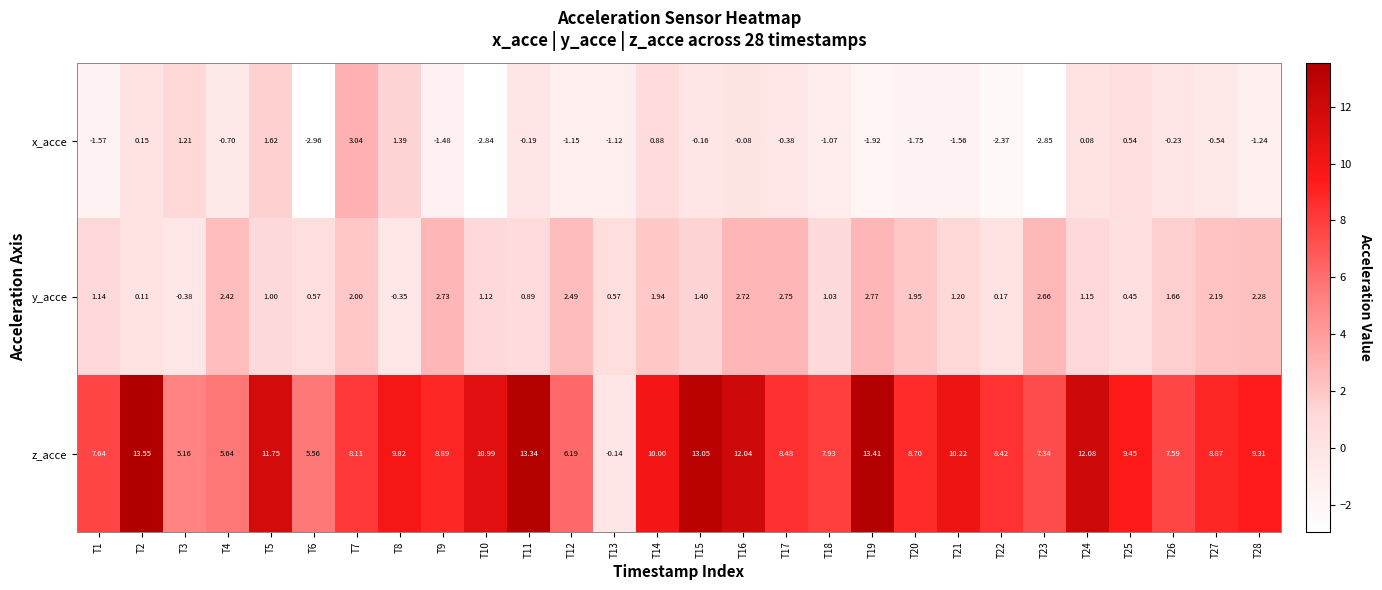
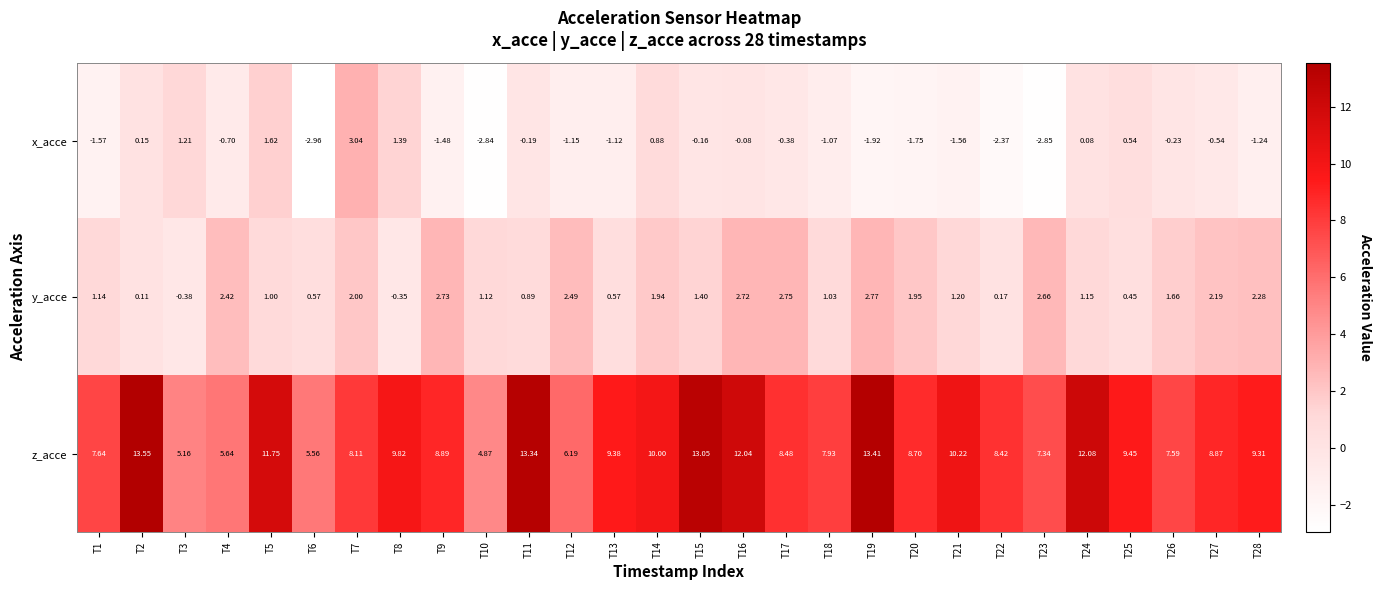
  {
    "x_acce": {
      "T1": -1.57,
      "T2": 0.15,
      "T3": 1.21,
      "T4": -0.70,
      "T5": 1.62,
      "T6": -2.96,
      "T7": 3.04,
      "T8": 1.39,
      "T9": -1.48,
      "T10": -2.84,
      "T11": -0.19,
      "T12": -1.15,
      "T13": -1.12,
      "T14": 0.88,
      "T15": -0.16,
      "T16": -0.08,
      "T17": -0.38,
      "T18": -1.07,
      "T19": -1.92,
      "T20": -1.75,
      "T21": -1.56,
      "T22": -2.37,
      "T23": -2.85,
      "T24": 0.08,
      "T25": 0.54,
      "T26": -0.23,
      "T27": -0.54,
      "T28": -1.24
    },
    "y_acce": {
      "T1": 1.14,
      "T2": 0.11,
      "T3": -0.38,
      "T4": 2.42,
      "T5": 1.00,
      "T6": 0.57,
      "T7": 2.00,
      "T8": -0.35,
      "T9": 2.73,
      "T10": 1.12,
      "T11": 0.89,
      "T12": 2.49,
      "T13": 0.57,
      "T14": 1.94,
      "T15": 1.40,
      "T16": 2.72,
      "T17": 2.75,
      "T18": 1.03,
      "T19": 2.77,
      "T20": 1.95,
      "T21": 1.20,
      "T22": 0.17,
      "T23": 2.66,
      "T24": 1.15,
      "T25": 0.45,
      "T26": 1.66,
      "T27": 2.19,
      "T28": 2.28
    },
    "z_acce": {
      "T1": 7.64,
      "T2": 13.55,
      "T3": 5.16,
      "T4": 5.64,
      "T5": 11.75,
      "T6": 5.56,
      "T7": 8.11,
      "T8": 9.82,
      "T9": 8.89,
-     "T10": 10.99,
+     "T10": 4.87,
      "T11": 13.34,
      "T12": 6.19,
-     "T13": -0.14,
+     "T13": 9.38,
      "T14": 10.00,
      "T15": 13.05,
      "T16": 12.04,
      "T17": 8.48,
      "T18": 7.93,
      "T19": 13.41,
      "T20": 8.70,
      "T21": 10.22,
      "T22": 8.42,
      "T23": 7.34,
      "T24": 12.08,
      "T25": 9.45,
      "T26": 7.59,
      "T27": 8.87,
      "T28": 9.31
    }
  }
